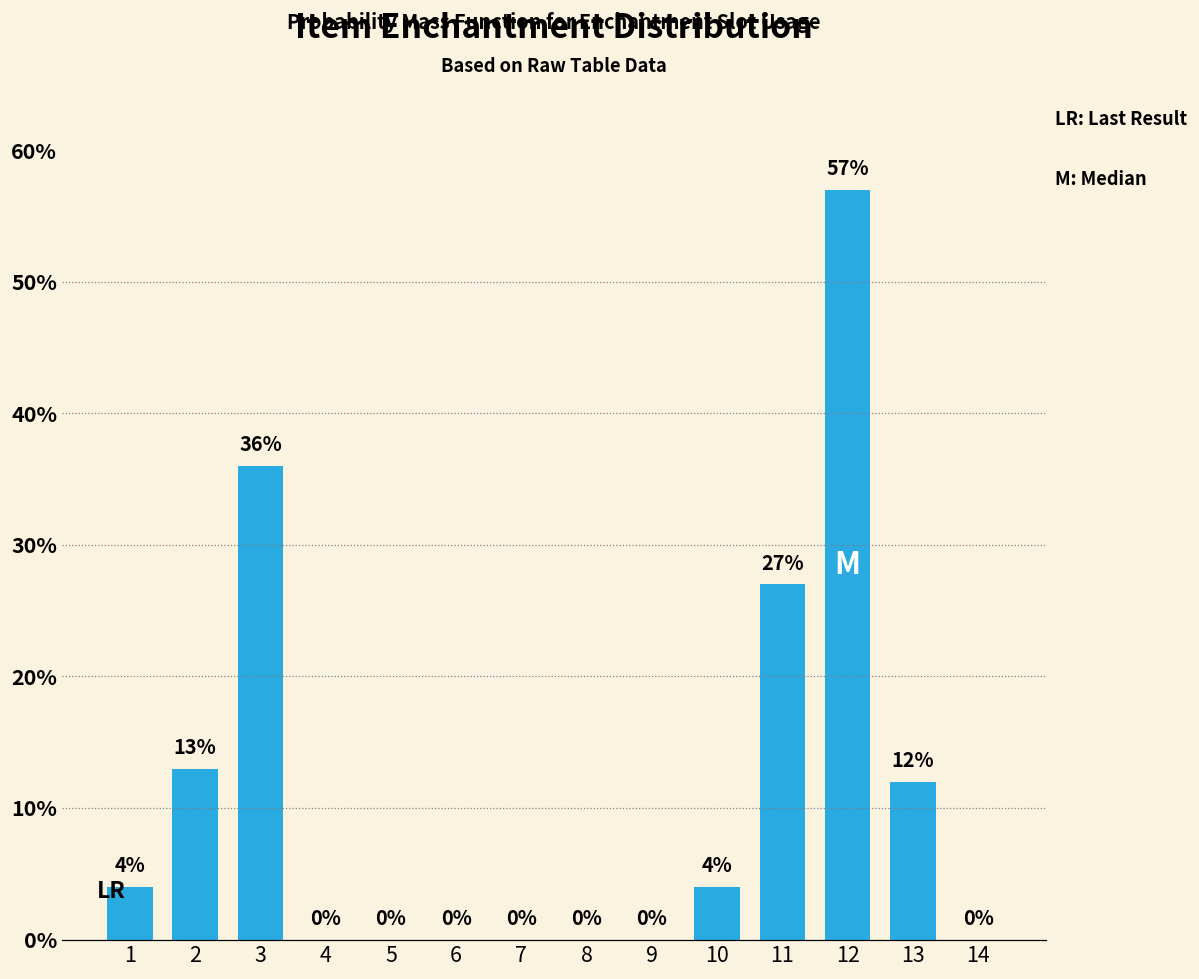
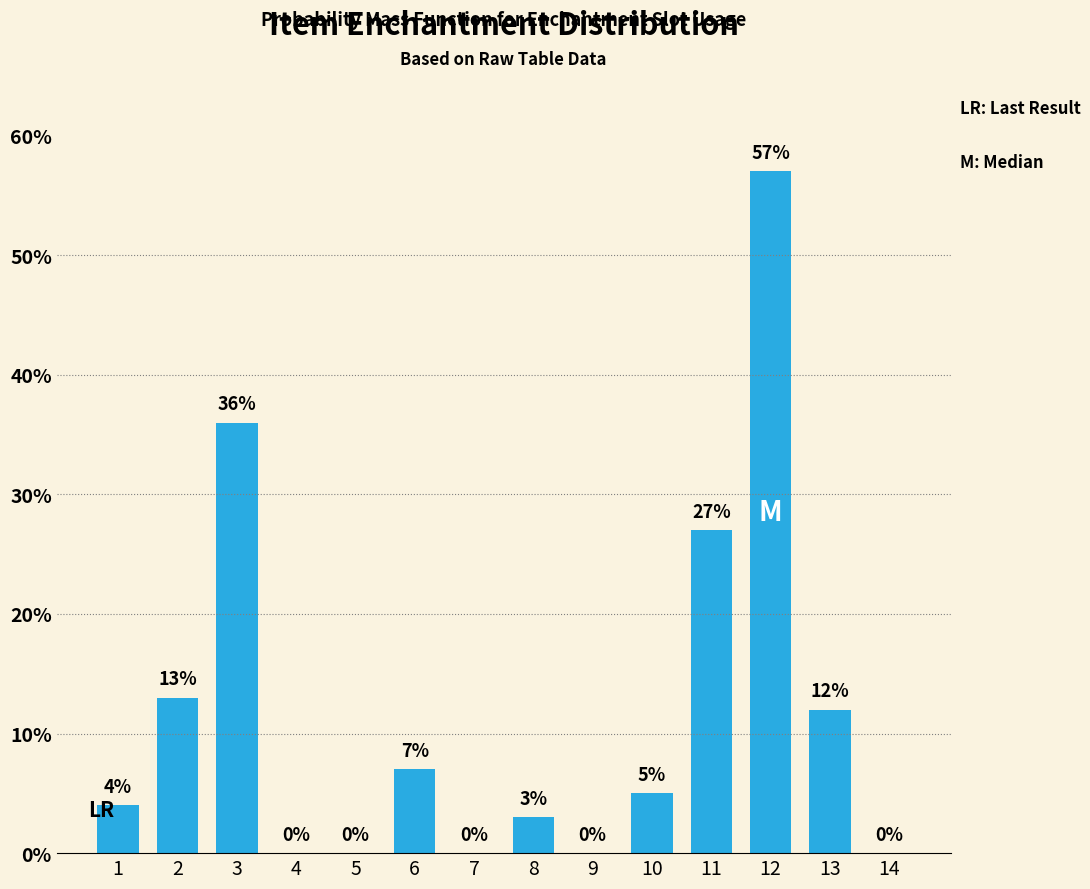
  {
    "1": "4%",
    "2": "13%",
    "3": "36%",
    "4": "0%",
    "5": "0%",
-   "6": "0%",
+   "6": "7%",
    "7": "0%",
-   "8": "0%",
+   "8": "3%",
    "9": "0%",
-   "10": "4%",
+   "10": "5%",
    "11": "27%",
    "12": "57%",
    "13": "12%",
    "14": "0%"
  }
